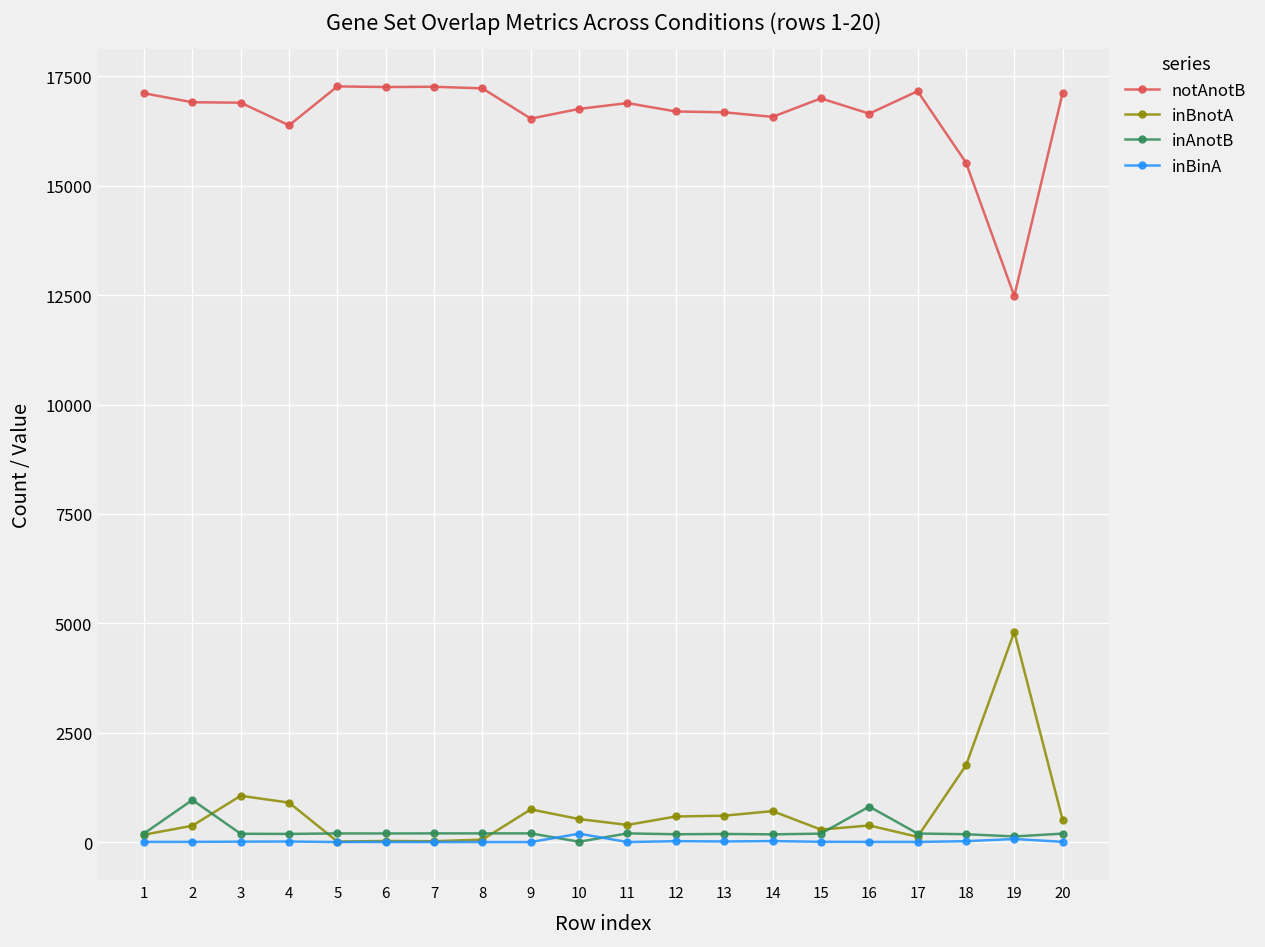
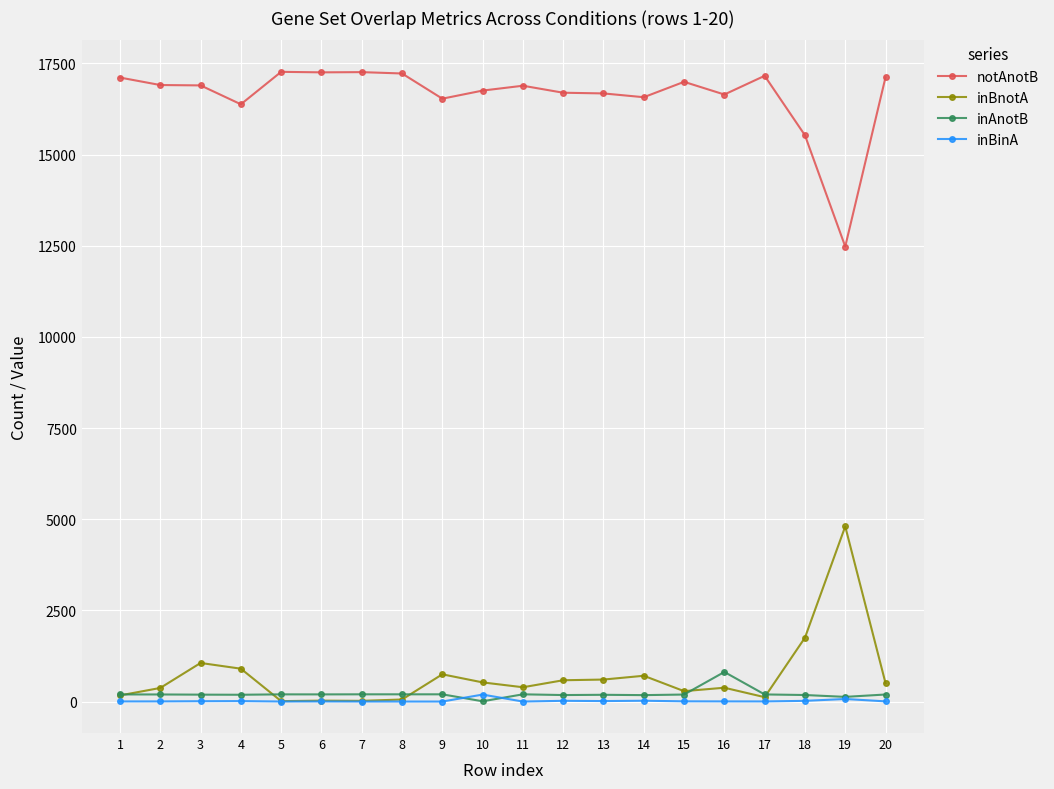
  {
    "notAnotB": {
      "1": 17100,
      "2": 16900,
      "3": 16900,
      "4": 16400,
      "5": 17300,
      "6": 17300,
      "7": 17300,
      "8": 17200,
      "9": 16500,
      "10": 16800,
      "11": 16900,
      "12": 16700,
      "13": 16700,
      "14": 16600,
      "15": 17000,
      "16": 16600,
      "17": 17200,
      "18": 15500,
      "19": 12500,
      "20": 17100
    },
    "inBnotA": {
      "2": 400,
      "3": 1100,
      "4": 900,
      "9": 700,
      "10": 500,
      "11": 400,
      "12": 600,
      "13": 600,
      "14": 700,
      "15": 300,
      "16": 400,
      "17": 100,
      "18": 1800,
      "19": 4800,
      "20": 500
    },
    "inAnotB": {
-     "2": 1000,
+     "2": 200,
      "3": 200,
      "4": 200,
      "5": 200,
      "6": 200,
      "7": 200,
      "8": 200,
      "9": 200,
      "10": 0,
      "11": 200,
      "12": 200,
      "13": 200,
      "14": 200,
      "15": 200,
      "16": 800,
      "17": 200,
      "18": 200,
      "20": 200
    },
    "inBinA": {
      "1": 0,
      "2": 0,
      "3": 0,
      "4": 0,
      "9": 0,
      "10": 200,
      "11": 0,
      "12": 0,
      "13": 0,
      "14": 0,
      "15": 0,
      "16": 0,
      "17": 0,
      "18": 0,
      "20": 0
    }
  }
